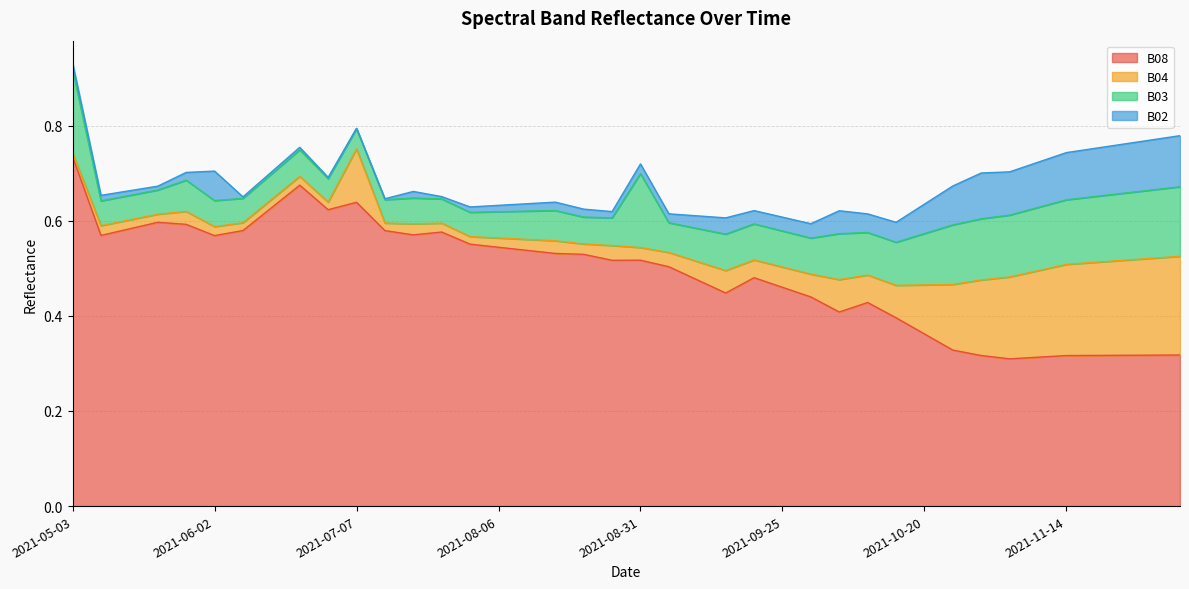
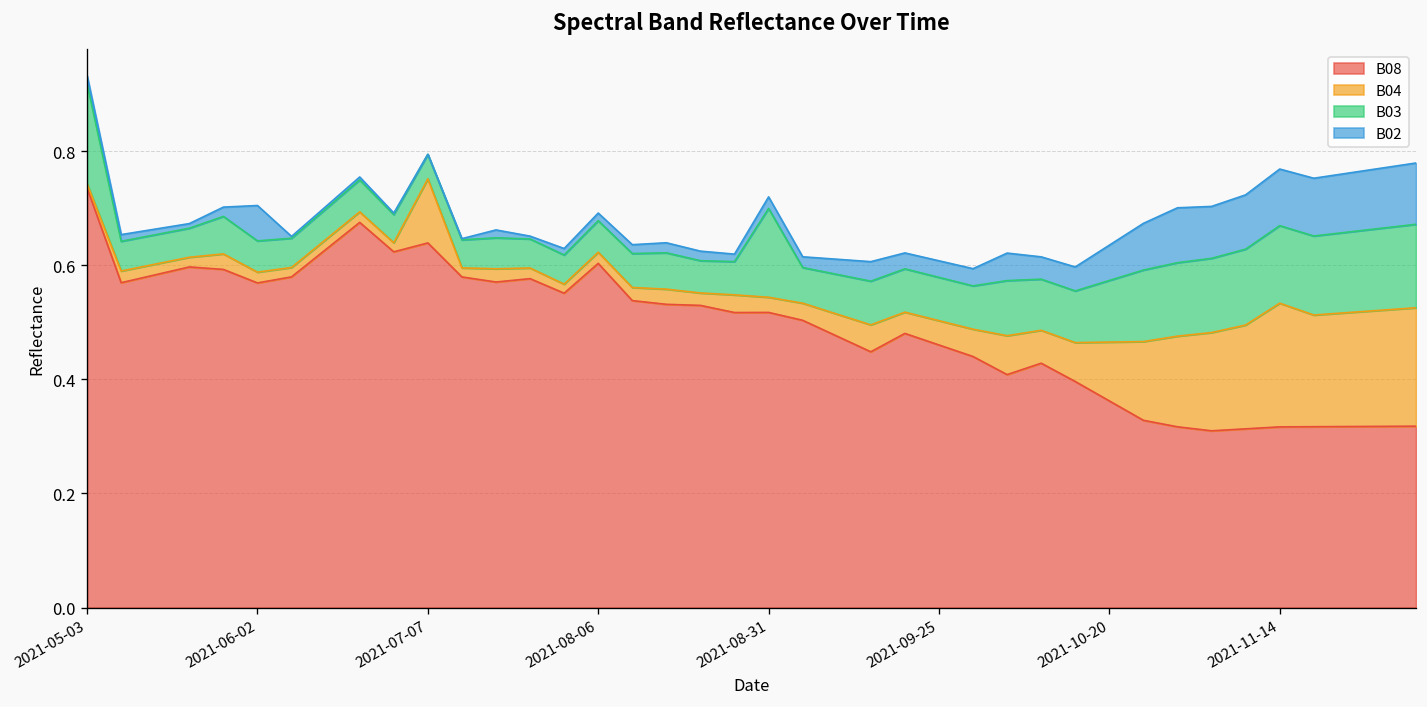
  {
    "B08": {
      "2021-05-03": 0.74,
      "2021-06-02": 0.57,
      "2021-07-07": 0.64,
-     "2021-08-06": 0.54,
+     "2021-08-06": 0.60,
      "2021-08-31": 0.52,
      "2021-09-25": 0.46,
      "2021-10-20": 0.36,
      "2021-11-14": 0.32
    },
    "B04": {
      "2021-05-03": 0.01,
      "2021-06-02": 0.02,
      "2021-07-07": 0.11,
      "2021-08-06": 0.02,
      "2021-08-31": 0.03,
      "2021-09-25": 0.04,
      "2021-10-20": 0.10,
-     "2021-11-14": 0.19
+     "2021-11-14": 0.22
    },
    "B03": {
      "2021-05-03": 0.18,
      "2021-06-02": 0.05,
      "2021-08-06": 0.06,
      "2021-08-31": 0.16,
      "2021-09-25": 0.08,
      "2021-10-20": 0.11,
      "2021-11-14": 0.14
    },
    "B02": {
      "2021-05-03": 0.01,
      "2021-06-02": 0.06,
      "2021-08-06": 0.01,
      "2021-08-31": 0.02,
      "2021-09-25": 0.03,
      "2021-10-20": 0.06,
      "2021-11-14": 0.10
    }
  }
